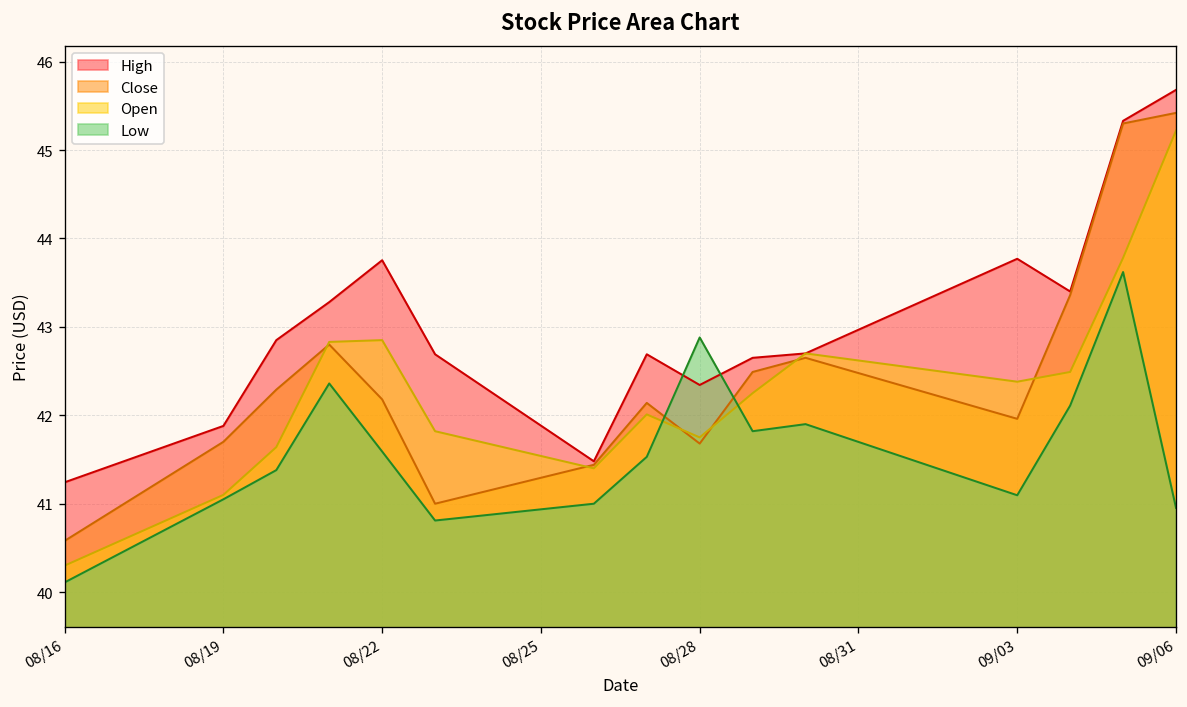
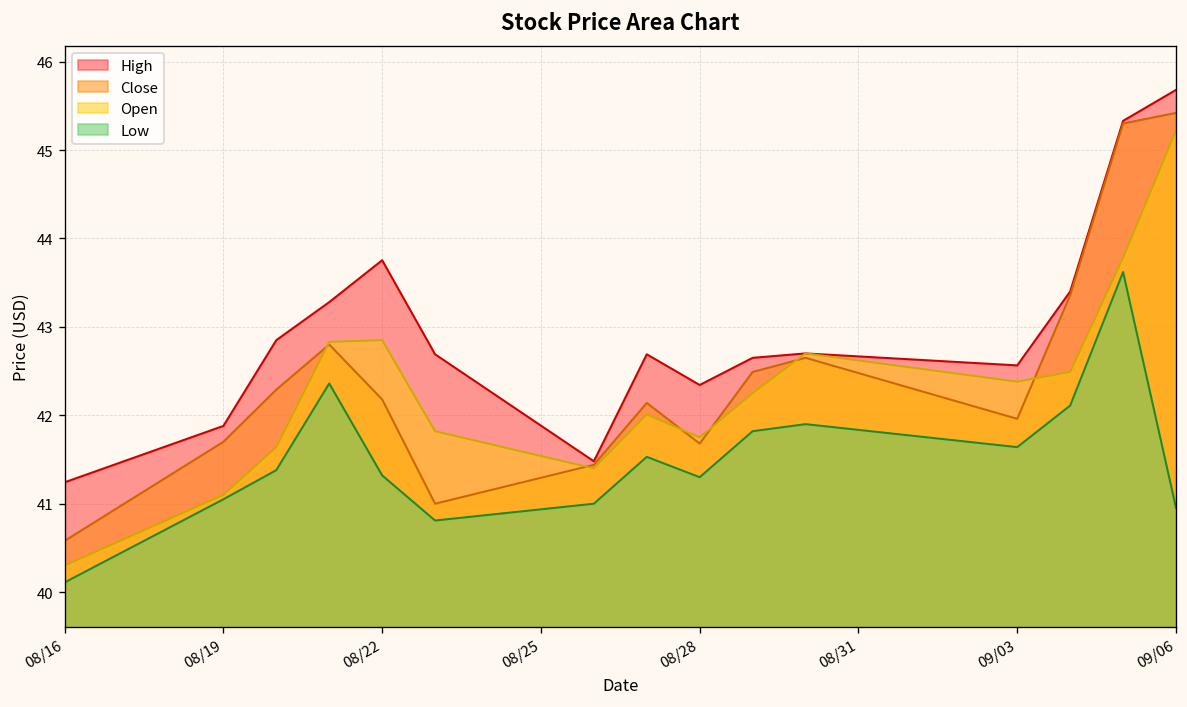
  {
    "High": {
      "08/16": 41.2,
      "08/19": 41.9,
      "08/22": 43.8,
      "08/28": 42.3,
-     "09/03": 43.8,
+     "09/03": 42.6,
      "09/06": 45.7
    },
    "Low": {
      "08/16": 40.1,
      "08/19": 41.0,
-     "08/22": 41.6,
-     "08/28": 42.9,
-     "09/03": 41.1,
+     "08/22": 41.3,
+     "08/28": 41.3,
+     "09/03": 41.6,
      "09/06": 41.0
    }
  }
